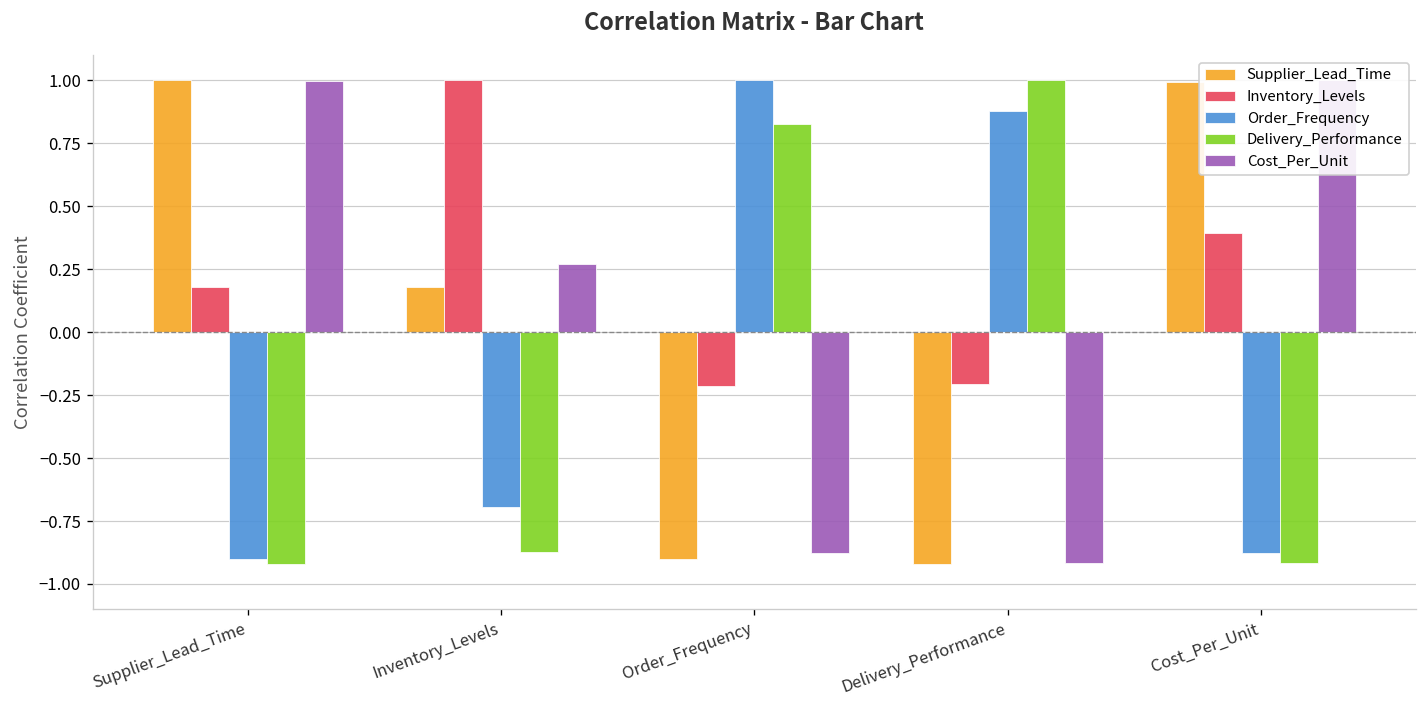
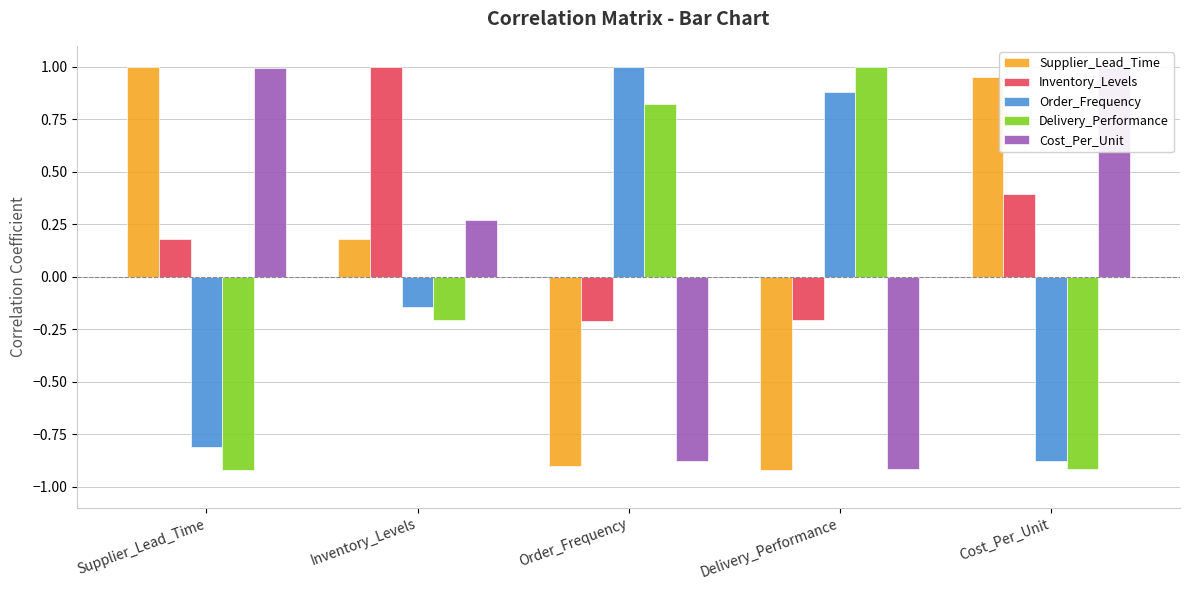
  {
    "Supplier_Lead_Time": {
      "Supplier_Lead_Time": 1.00,
      "Inventory_Levels": 0.18,
      "Order_Frequency": -0.90,
      "Delivery_Performance": -0.92,
-     "Cost_Per_Unit": 0.99
+     "Cost_Per_Unit": 0.95
    },
    "Inventory_Levels": {
      "Supplier_Lead_Time": 0.18,
      "Inventory_Levels": 1.00,
      "Order_Frequency": -0.21,
      "Delivery_Performance": -0.21,
      "Cost_Per_Unit": 0.39
    },
    "Order_Frequency": {
-     "Supplier_Lead_Time": -0.90,
-     "Inventory_Levels": -0.69,
+     "Supplier_Lead_Time": -0.81,
+     "Inventory_Levels": -0.14,
      "Order_Frequency": 1.00,
      "Delivery_Performance": 0.88,
      "Cost_Per_Unit": -0.88
    },
    "Delivery_Performance": {
      "Supplier_Lead_Time": -0.92,
-     "Inventory_Levels": -0.87,
+     "Inventory_Levels": -0.21,
      "Order_Frequency": 0.83,
      "Delivery_Performance": 1.00,
      "Cost_Per_Unit": -0.92
    },
    "Cost_Per_Unit": {
      "Supplier_Lead_Time": 1.00,
      "Inventory_Levels": 0.27,
      "Order_Frequency": -0.88,
      "Delivery_Performance": -0.92
    }
  }
